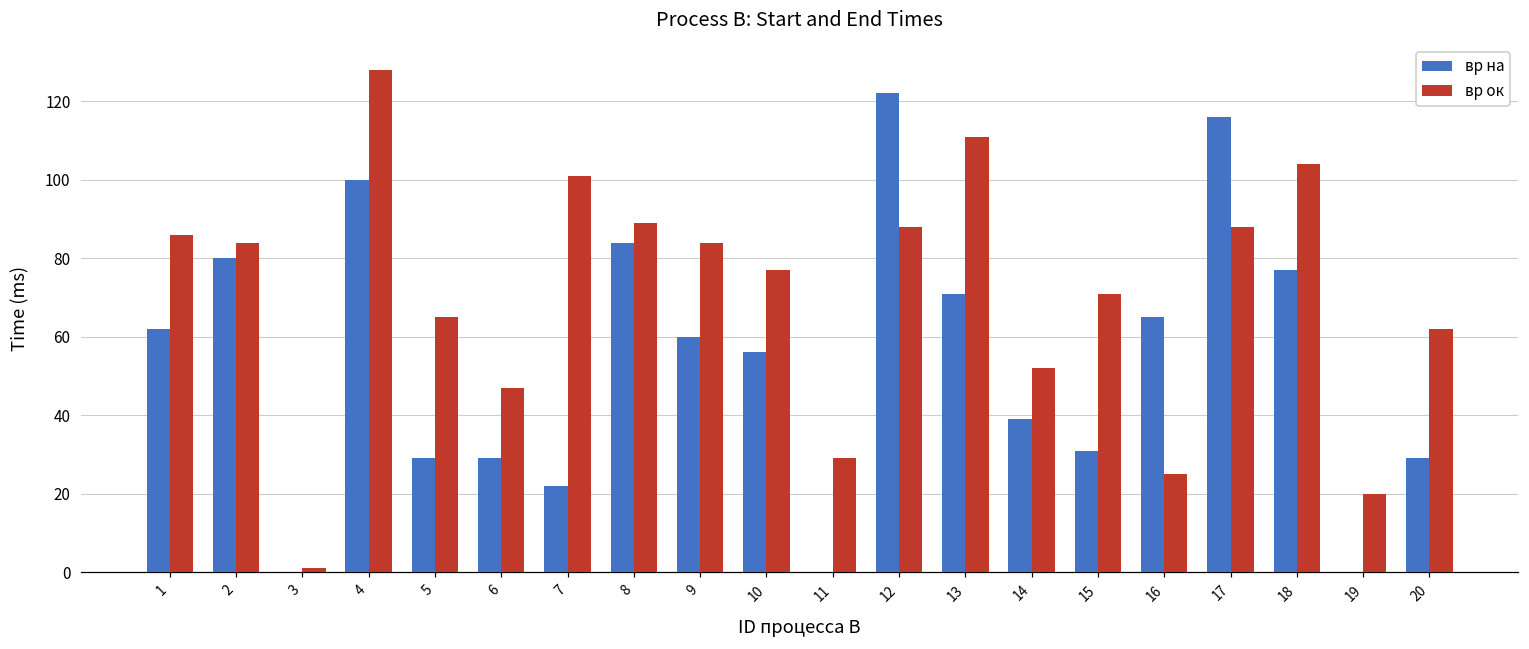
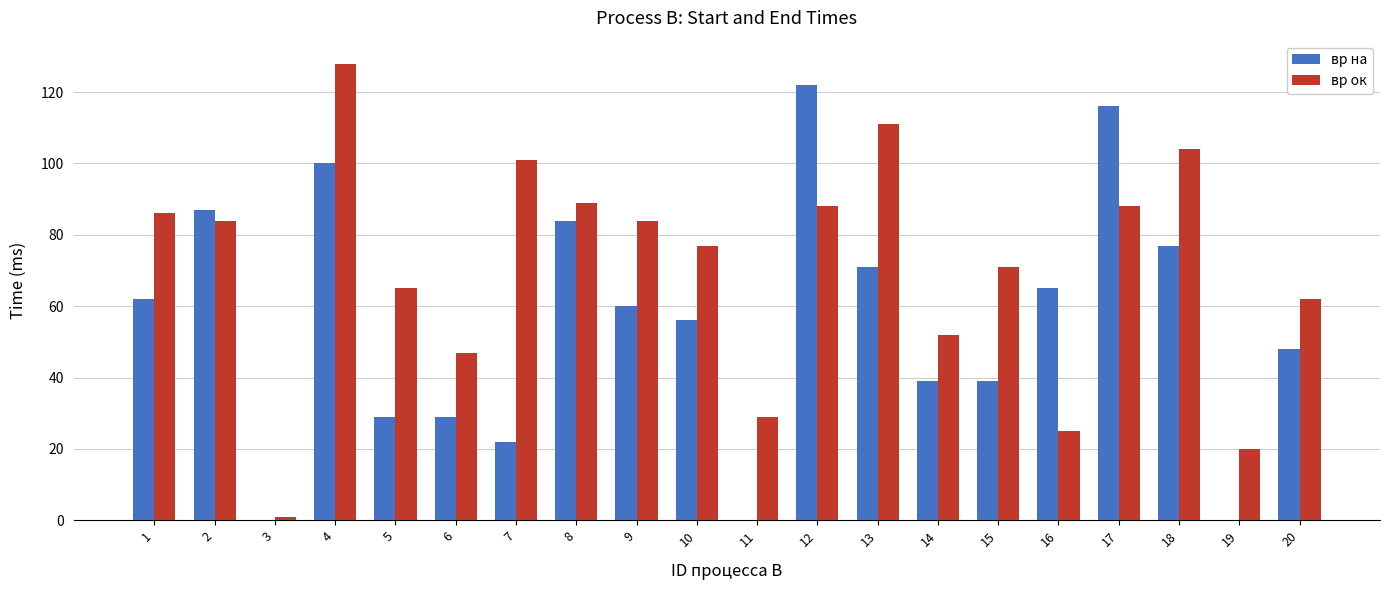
  {
    "вр на": {
      "1": 62,
-     "2": 80,
+     "2": 87,
      "3": 0,
      "4": 100,
      "5": 29,
      "6": 29,
      "7": 22,
      "8": 84,
      "9": 60,
      "10": 56,
      "11": 0,
      "12": 122,
      "13": 71,
      "14": 39,
-     "15": 31,
+     "15": 39,
      "16": 65,
      "17": 116,
      "18": 77,
      "19": 0,
-     "20": 29
+     "20": 48
    },
    "вр ок": {
      "1": 86,
      "2": 84,
      "3": 1,
      "4": 128,
      "5": 65,
      "6": 47,
      "7": 101,
      "8": 89,
      "9": 84,
      "10": 77,
      "11": 29,
      "12": 88,
      "13": 111,
      "14": 52,
      "15": 71,
      "16": 25,
      "17": 88,
      "18": 104,
      "19": 20,
      "20": 62
    }
  }
